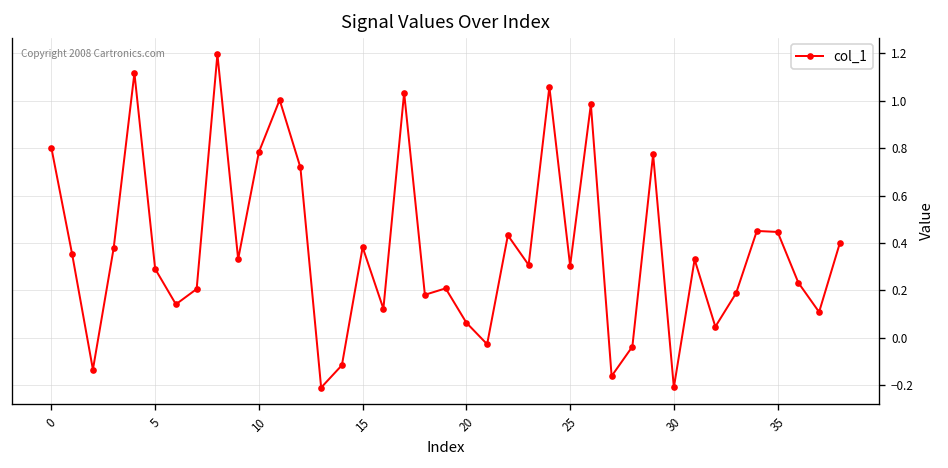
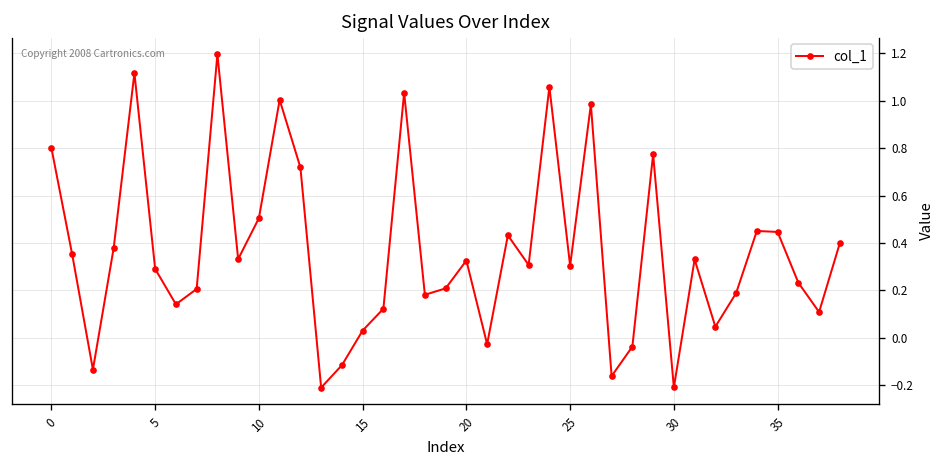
  {
    "0": 0.80,
    "5": 0.29,
-   "10": 0.78,
-   "15": 0.38,
-   "20": 0.06,
+   "10": 0.50,
+   "15": 0.03,
+   "20": 0.33,
    "25": 0.30,
    "30": -0.21,
    "35": 0.45
  }
